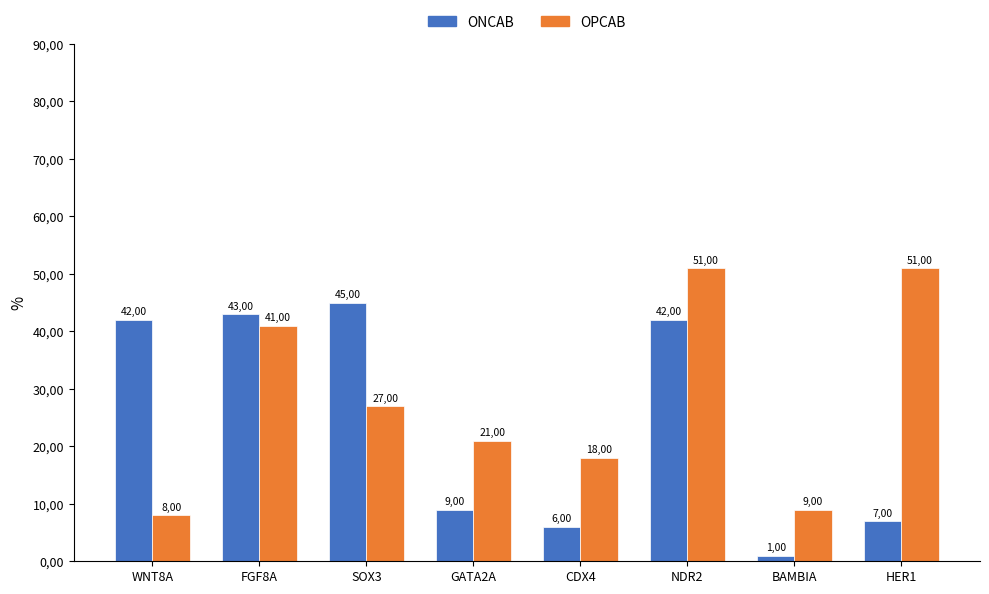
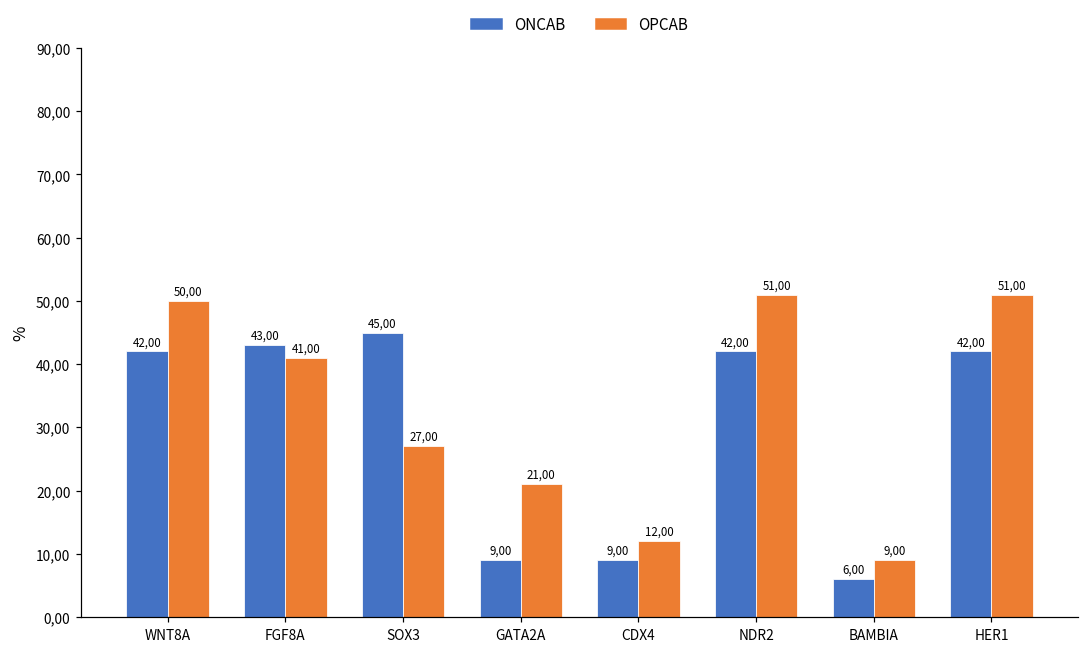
  {
    "ONCAB": {
-     "CDX4": "6,00",
-     "BAMBIA": "1,00",
-     "HER1": "7,00"
+     "CDX4": "9,00",
+     "BAMBIA": "6,00",
+     "HER1": "42,00"
    },
    "OPCAB": {
-     "WNT8A": "8,00",
-     "CDX4": "18,00"
+     "WNT8A": "50,00",
+     "CDX4": "12,00"
    }
  }
